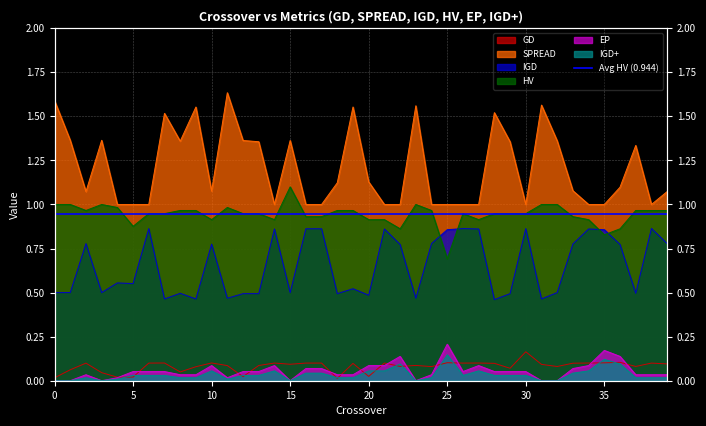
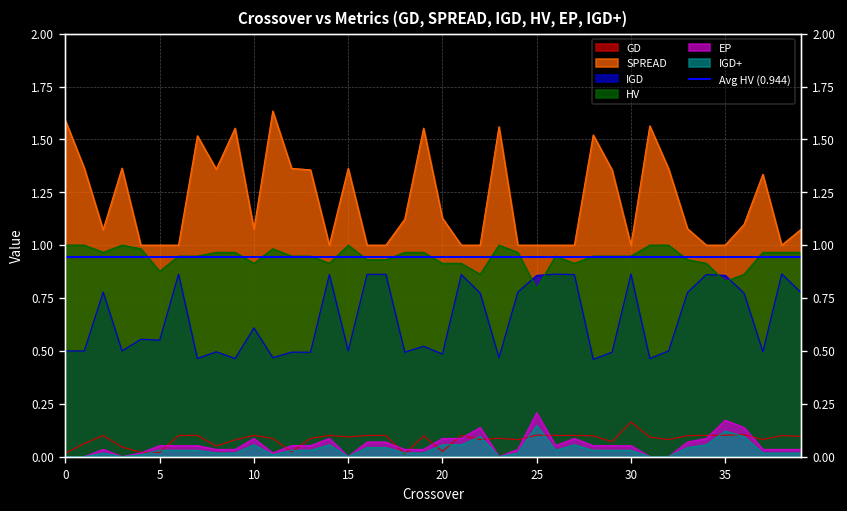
  {
    "GD": {
      "0": 0.02,
      "10": 0.10,
      "15": 0.09,
      "20": 0.02,
      "25": 0.10,
      "30": 0.16,
      "35": 0.10
    },
    "SPREAD": {
      "0": 1.59,
      "5": 1.00,
      "10": 1.08,
      "15": 1.36,
      "20": 1.13,
      "25": 1.00,
      "30": 1.00,
      "35": 1.00
    },
    "IGD": {
      "0": 0.50,
      "5": 0.55,
-     "10": 0.78,
+     "10": 0.61,
      "15": 0.50,
      "20": 0.49,
      "25": 0.86,
      "30": 0.86,
      "35": 0.86
    },
    "HV": {
      "0": 1.00,
      "5": 0.88,
      "10": 0.91,
-     "15": 1.1,
+     "15": 1.0,
      "20": 0.91,
-     "25": 0.69,
+     "25": 0.79,
      "30": 0.95,
      "35": 0.83
    },
    "EP": {
      "5": 0.05,
      "10": 0.09,
      "20": 0.09,
      "25": 0.21,
      "30": 0.05,
      "35": 0.17
    },
    "IGD+": {
      "10": 0.06,
      "20": 0.06,
      "25": 0.15,
      "30": 0.03,
      "35": 0.12
    }
  }
